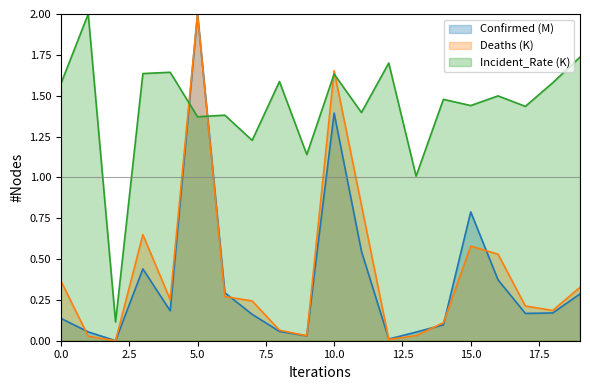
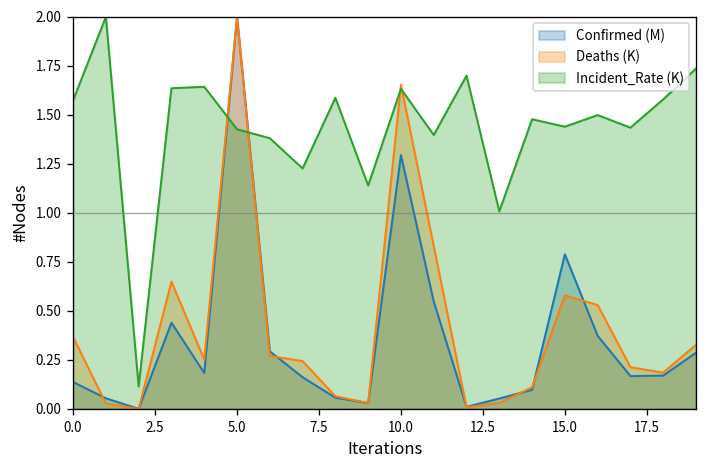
  {
    "Confirmed (M)": {
      "0.0": 0.14,
-     "10.0": 1.39,
+     "10.0": 1.29,
      "15.0": 0.79
    },
    "Deaths (K)": {
      "0.0": 0.37,
      "10.0": 1.65,
      "15.0": 0.58
    },
    "Incident_Rate (K)": {
      "0.0": 1.57,
-     "5.0": 1.37,
+     "5.0": 1.43,
      "10.0": 1.63,
      "15.0": 1.44
    }
  }
